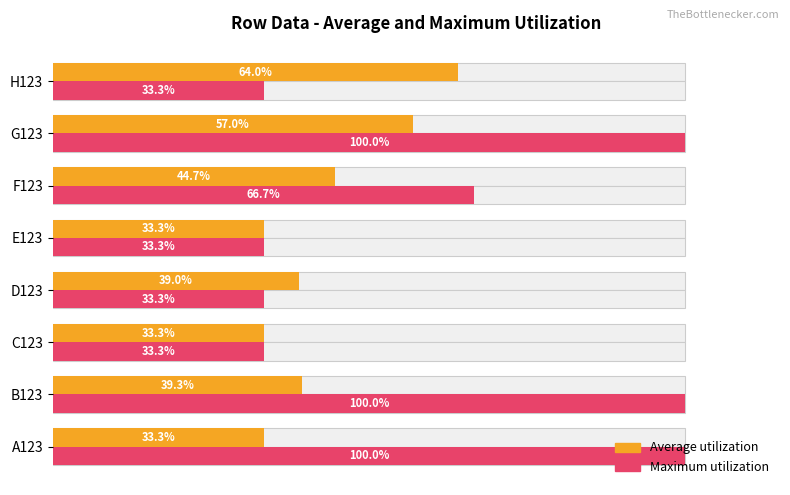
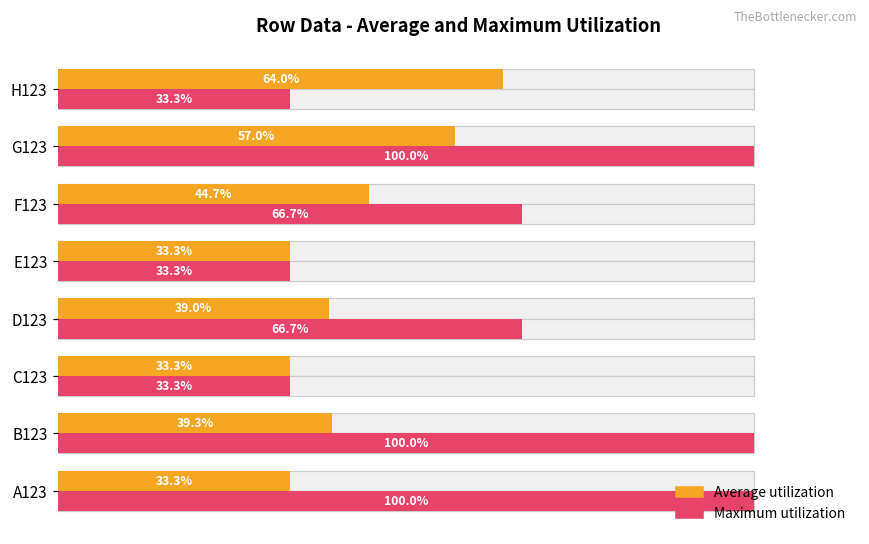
  {
    "Maximum utilization": {
      "G123": "100.0%",
-     "D123": "33.3%",
+     "D123": "66.7%",
      "B123": "100.0%",
      "A123": "100.0%"
    }
  }
